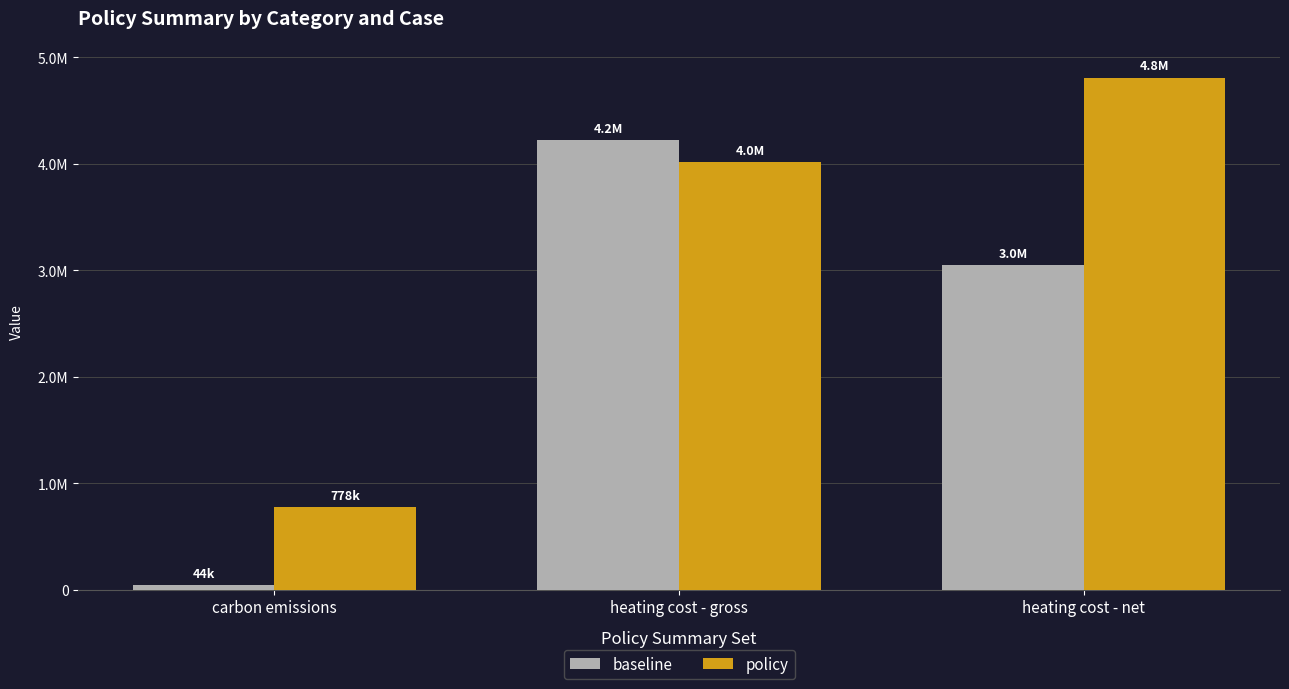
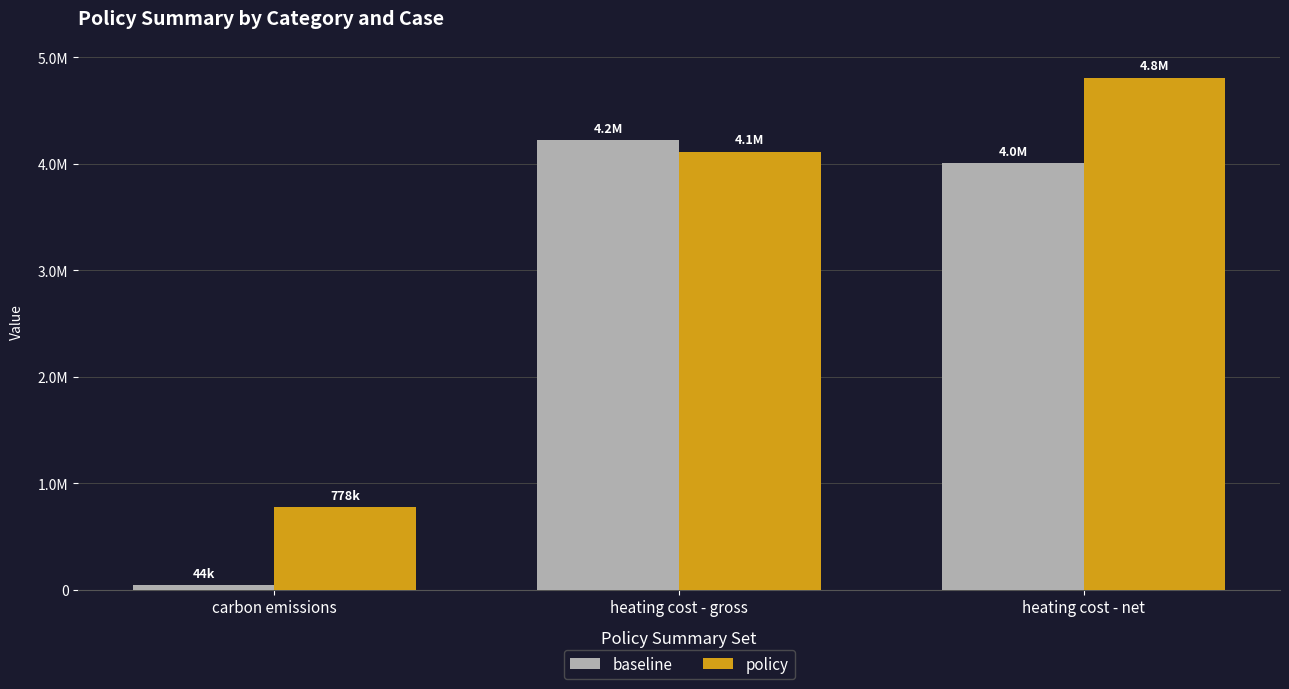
  {
    "baseline": {
      "carbon emissions": "44k",
      "heating cost - gross": "4.2M",
-     "heating cost - net": "3.0M"
+     "heating cost - net": "4.0M"
    },
    "policy": {
      "carbon emissions": "778k",
-     "heating cost - gross": "4.0M",
+     "heating cost - gross": "4.1M",
      "heating cost - net": "4.8M"
    }
  }
